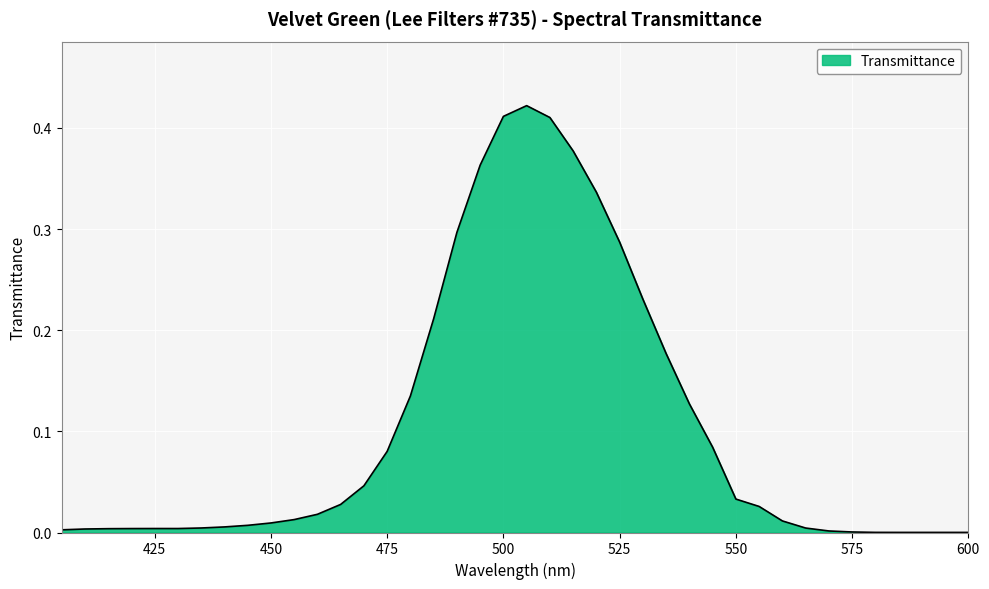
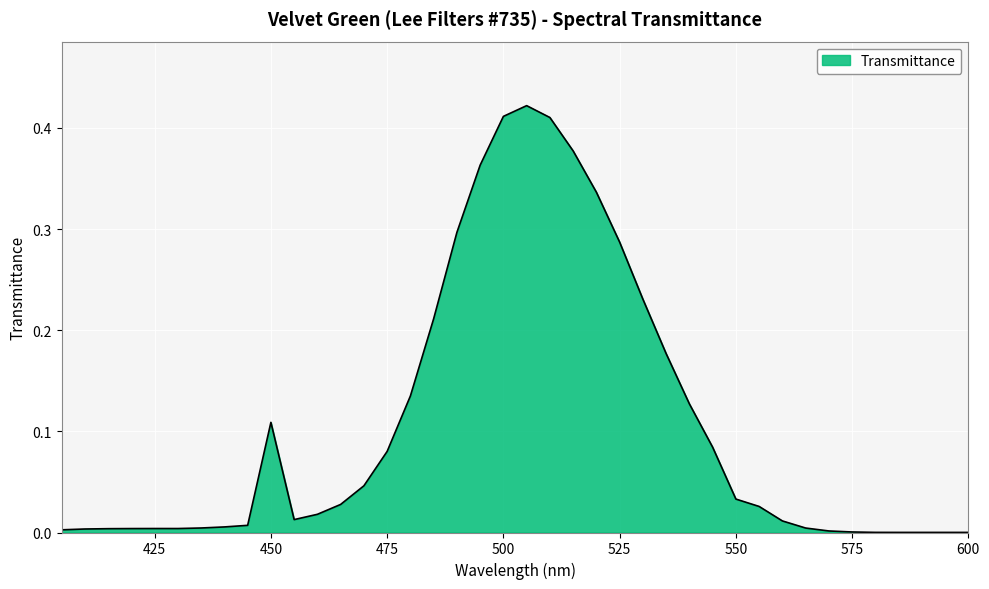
  {
    "425": 0.004,
-   "450": 0.009,
+   "450": 0.109,
    "475": 0.080,
    "500": 0.411,
    "525": 0.287,
    "550": 0.033,
    "575": 0.001,
    "600": 0.000
  }
